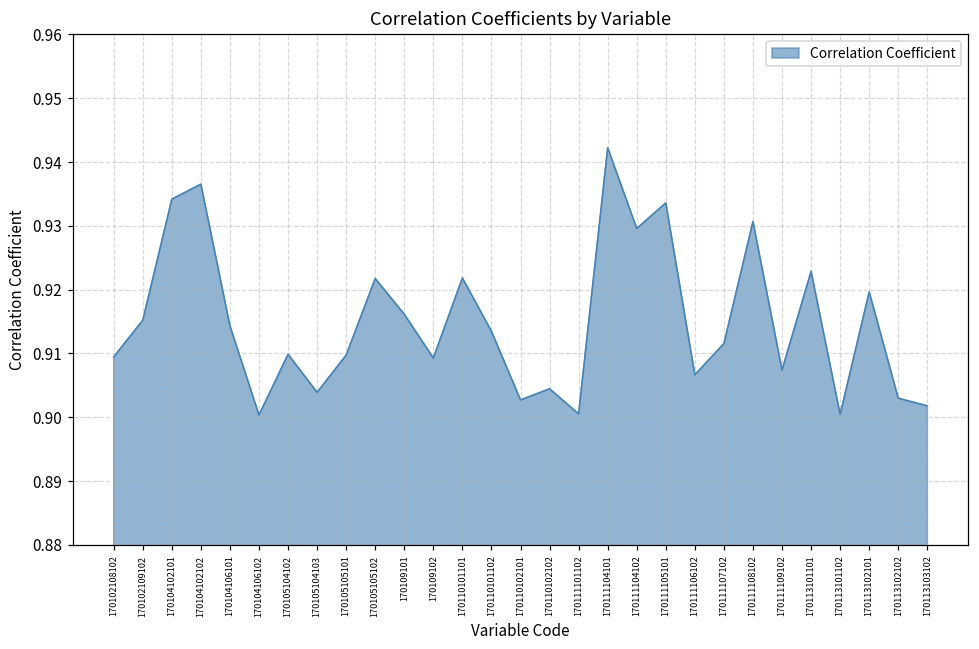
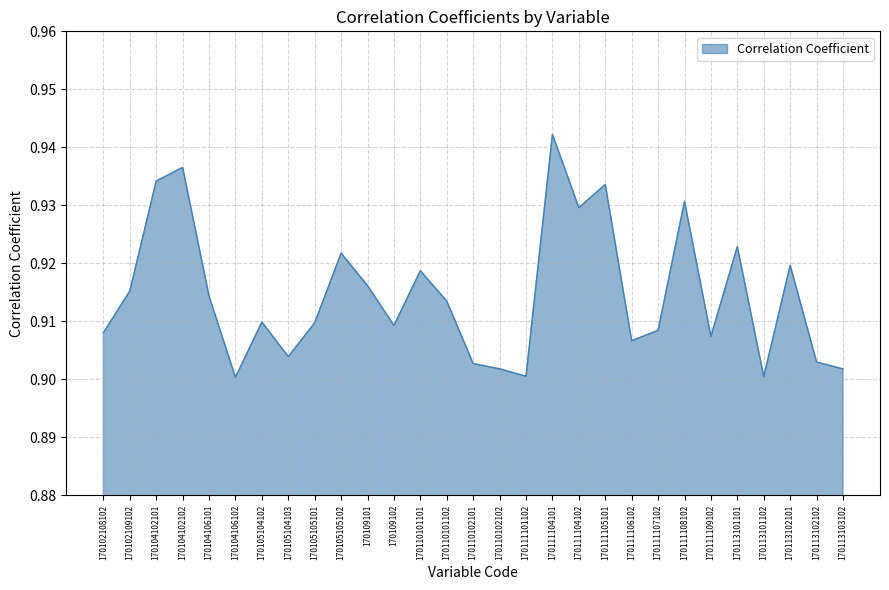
  {
-   "170102108102": 0.909,
+   "170102108102": 0.908,
    "170102109102": 0.915,
    "170104102101": 0.934,
    "170104102102": 0.937,
    "170104106101": 0.914,
    "170104106102": 0.900,
    "170105104102": 0.910,
    "170105104103": 0.904,
    "170105105101": 0.910,
    "170105105102": 0.922,
    "170109101": 0.916,
    "170109102": 0.909,
-   "170110101101": 0.922,
+   "170110101101": 0.919,
    "170110101102": 0.913,
    "170110102101": 0.903,
-   "170110102102": 0.904,
+   "170110102102": 0.902,
    "170111101102": 0.901,
    "170111104101": 0.942,
    "170111104102": 0.930,
    "170111105101": 0.934,
    "170111106102": 0.907,
-   "170111107102": 0.912,
+   "170111107102": 0.908,
    "170111108102": 0.931,
    "170111109102": 0.907,
    "170113101101": 0.923,
    "170113101102": 0.900,
    "170113102101": 0.920,
    "170113102102": 0.903,
    "170113103102": 0.902
  }
